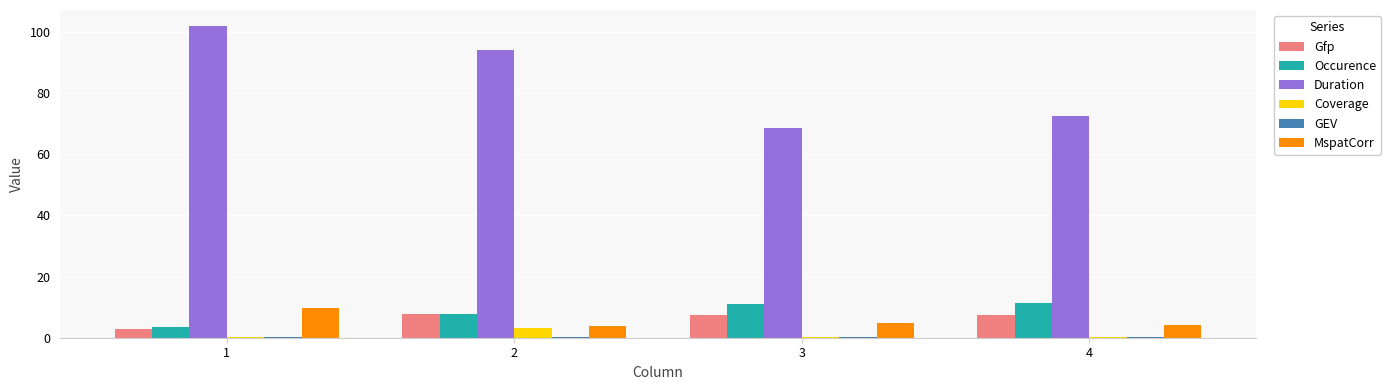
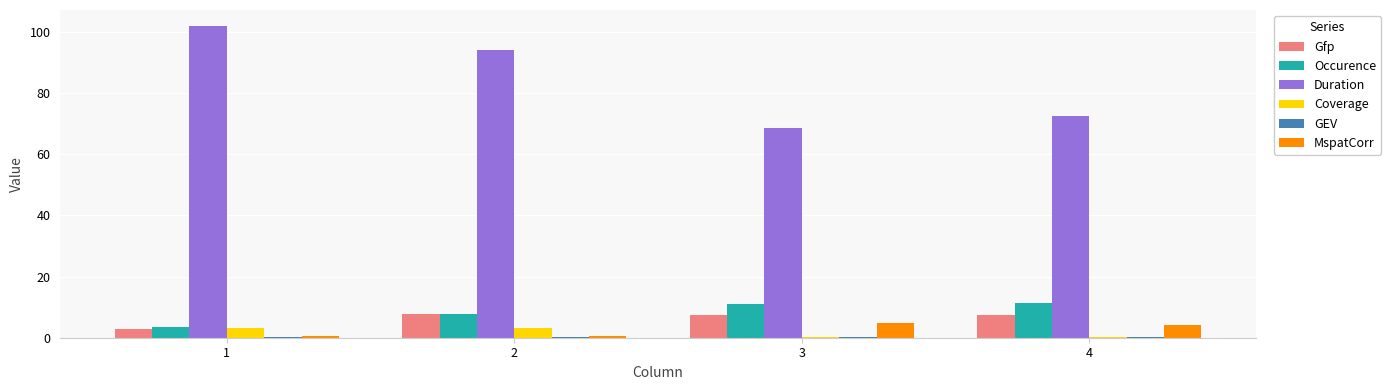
  {
    "Gfp": {
      "1": 3,
      "2": 8,
      "3": 7,
      "4": 7
    },
    "Occurence": {
      "1": 4,
      "2": 8,
      "3": 11,
      "4": 11
    },
    "Duration": {
      "1": 102,
      "2": 94,
      "3": 68,
      "4": 72
    },
    "Coverage": {
-     "1": 0,
+     "1": 3,
      "2": 3
    },
    "MspatCorr": {
-     "1": 10,
-     "2": 4,
+     "1": 1,
+     "2": 1,
      "3": 5,
      "4": 4
    }
  }
